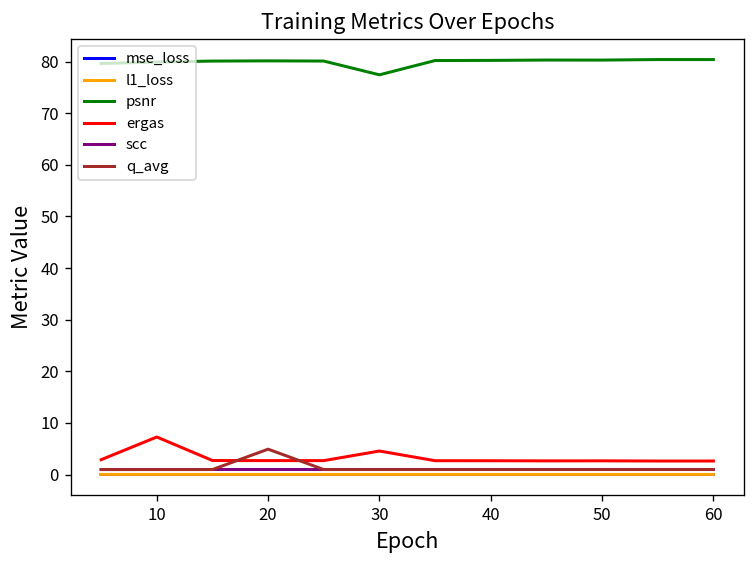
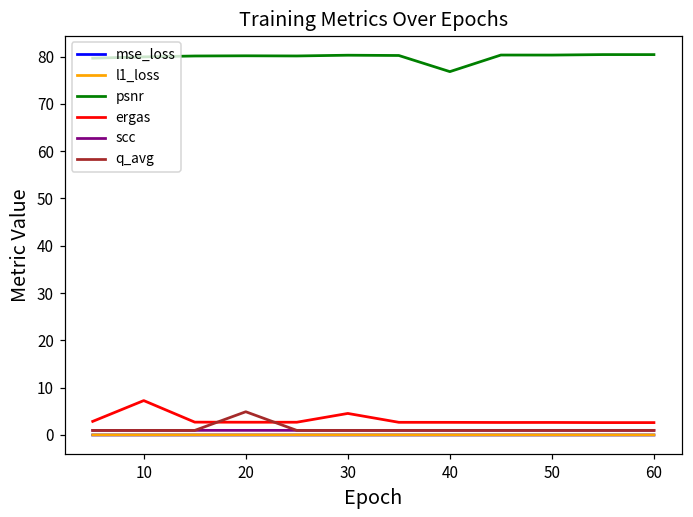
  {
    "l1_loss": {
      "10": 0,
      "20": 0,
      "30": 0,
      "40": 0,
      "50": 0,
      "60": 0
    },
    "psnr": {
      "20": 80,
-     "30": 77,
-     "40": 80,
+     "30": 80,
+     "40": 77,
      "50": 80,
      "60": 80
    },
    "ergas": {
      "10": 7,
      "20": 3,
      "30": 5,
      "40": 3,
      "50": 3,
      "60": 3
    },
    "scc": {
      "20": 1
    },
    "q_avg": {
      "20": 5
    }
  }
